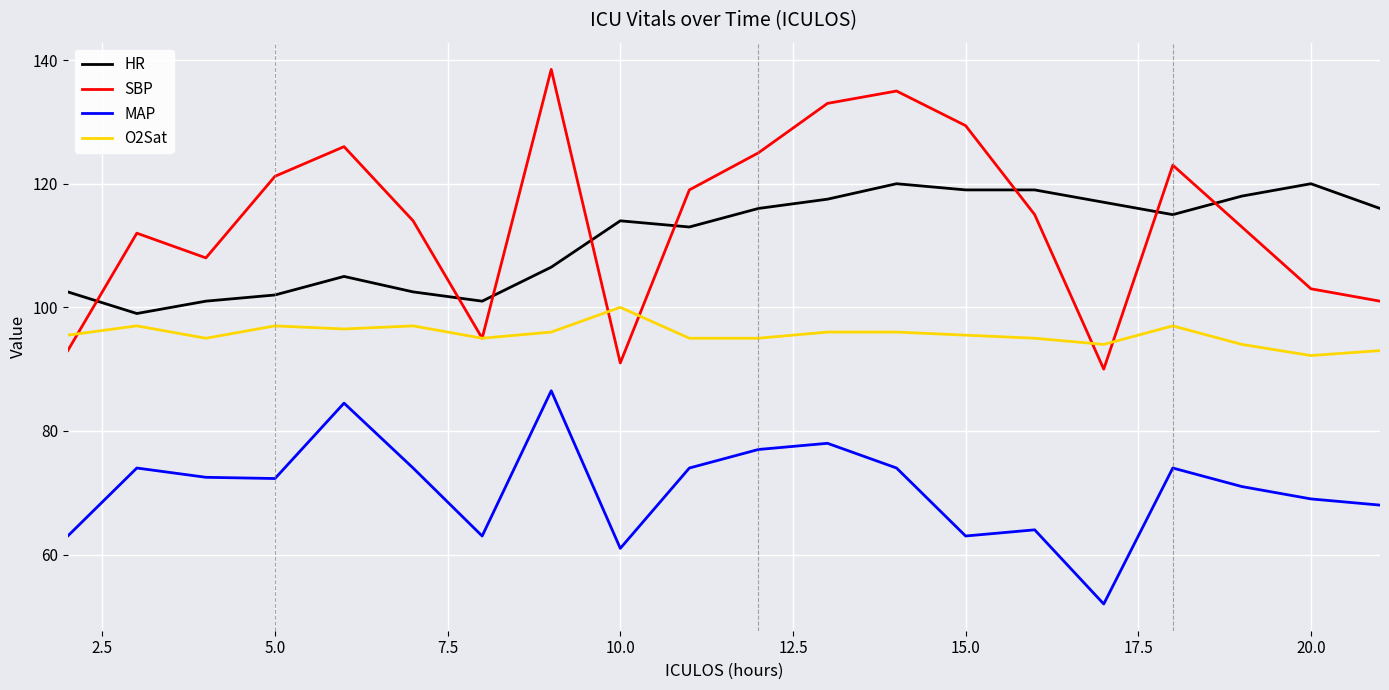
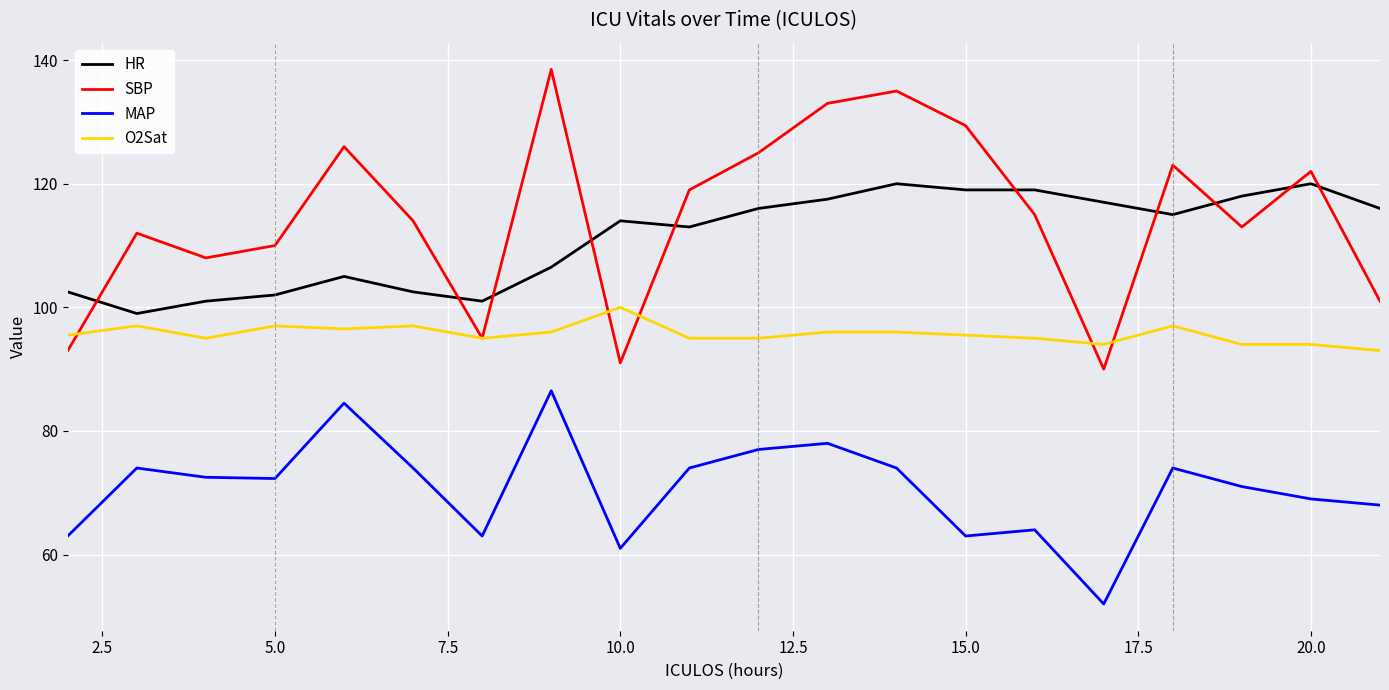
  {
    "HR": {
      "5.0": 102,
      "10.0": 114,
      "15.0": 119,
      "20.0": 120
    },
    "SBP": {
-     "5.0": 121,
+     "5.0": 110,
      "10.0": 91,
      "15.0": 129,
-     "20.0": 103
+     "20.0": 122
    },
    "MAP": {
      "5.0": 72,
      "10.0": 61,
      "15.0": 63,
      "20.0": 69
    },
    "O2Sat": {
      "5.0": 97,
      "10.0": 100,
      "15.0": 96,
-     "20.0": 92
+     "20.0": 94
    }
  }
